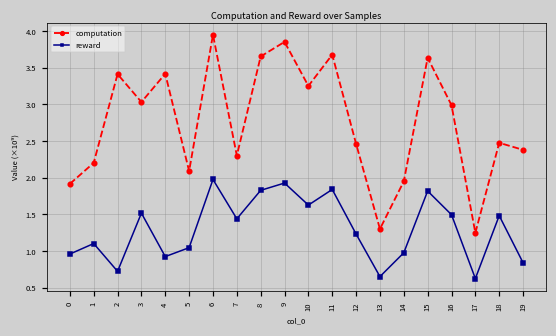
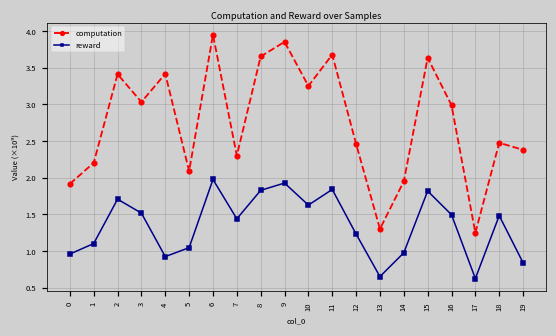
  {
    "computation": {
      "0": 1.9,
      "1": 2.2,
      "2": 3.4,
      "3": 3.0,
      "4": 3.4,
      "5": 2.1,
      "6": 3.9,
      "7": 2.3,
      "8": 3.7,
      "9": 3.9,
      "10": 3.3,
      "11": 3.7,
      "12": 2.5,
      "13": 1.3,
      "14": 1.9,
      "15": 3.6,
      "16": 3.0,
      "17": 1.2,
      "18": 2.5,
      "19": 2.4
    },
    "reward": {
      "0": 1.0,
      "1": 1.1,
-     "2": 0.7,
+     "2": 1.7,
      "3": 1.5,
      "4": 0.9,
      "5": 1.0,
      "6": 2.0,
      "7": 1.4,
      "8": 1.8,
      "9": 1.9,
      "10": 1.6,
      "11": 1.8,
      "12": 1.2,
      "13": 0.6,
      "14": 1.0,
      "15": 1.8,
      "16": 1.5,
      "17": 0.6,
      "18": 1.5,
      "19": 0.8
    }
  }
